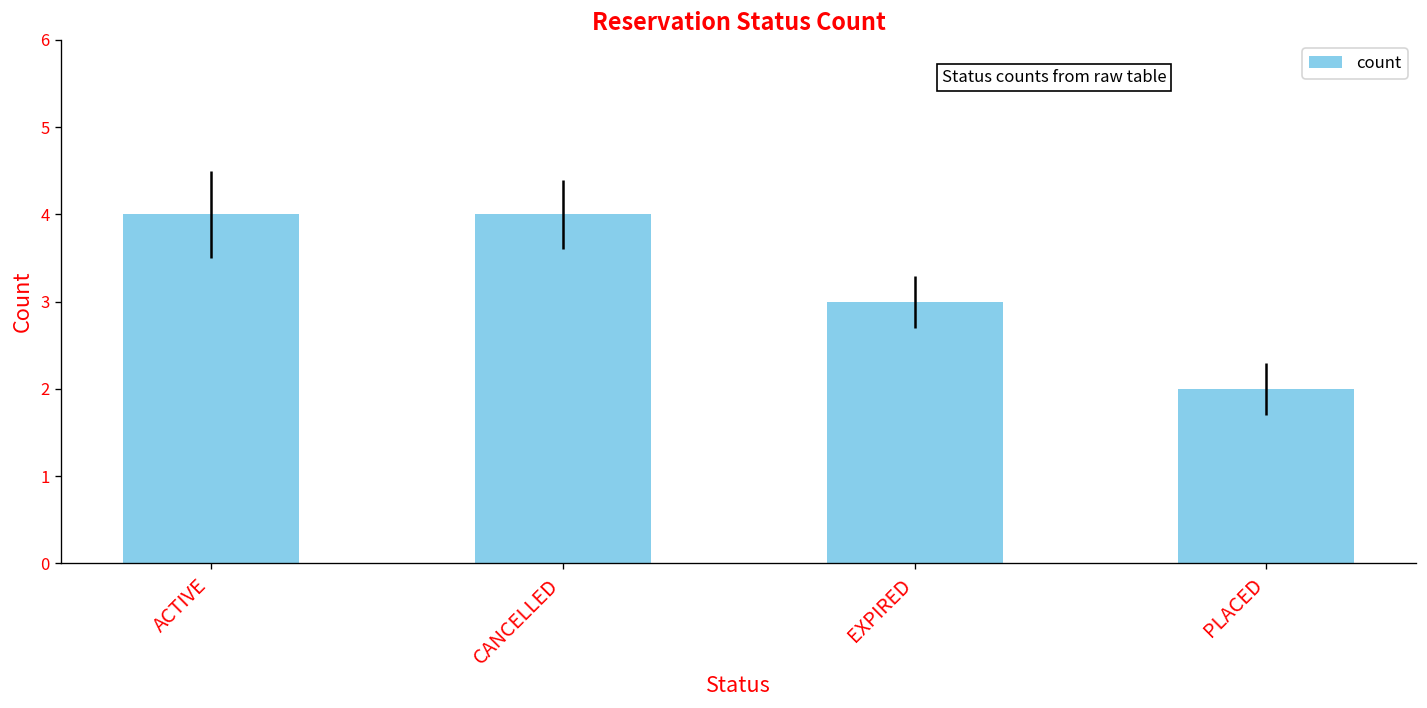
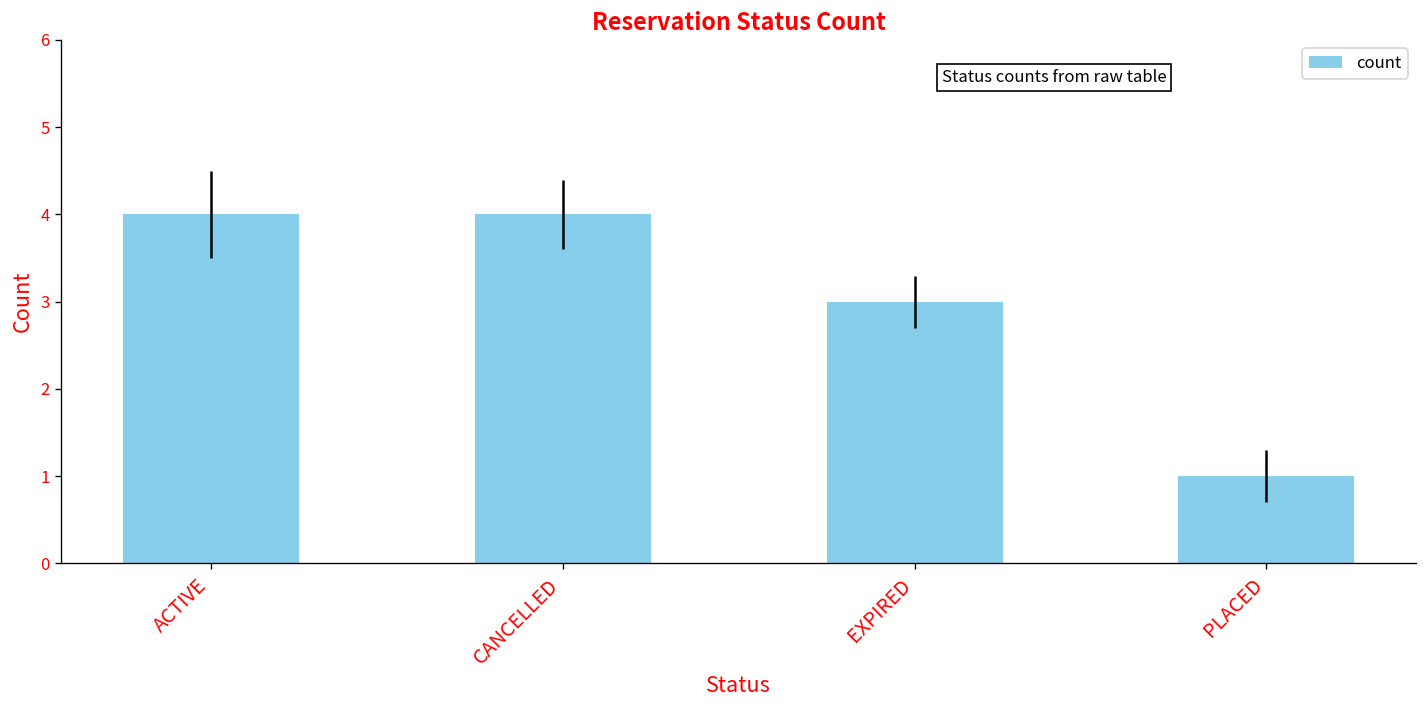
  {
    "ACTIVE": 4,
    "CANCELLED": 4,
    "EXPIRED": 3,
-   "PLACED": 2
+   "PLACED": 1
  }
